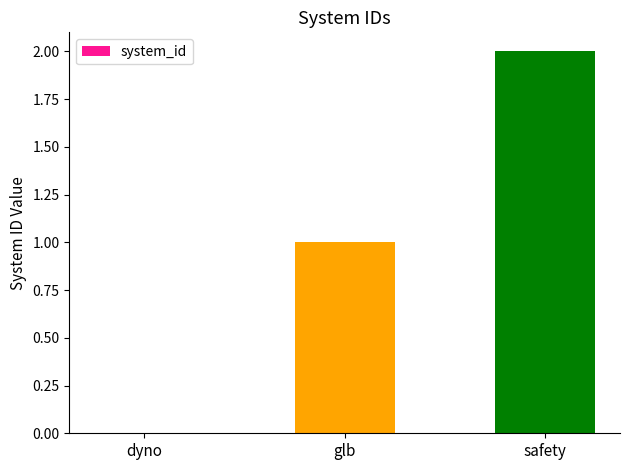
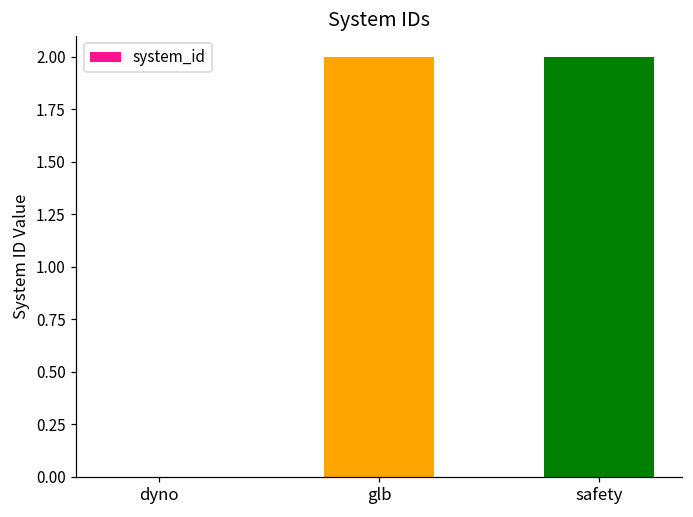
  {
    "dyno": 0,
-   "glb": 1,
+   "glb": 2,
    "safety": 2
  }
